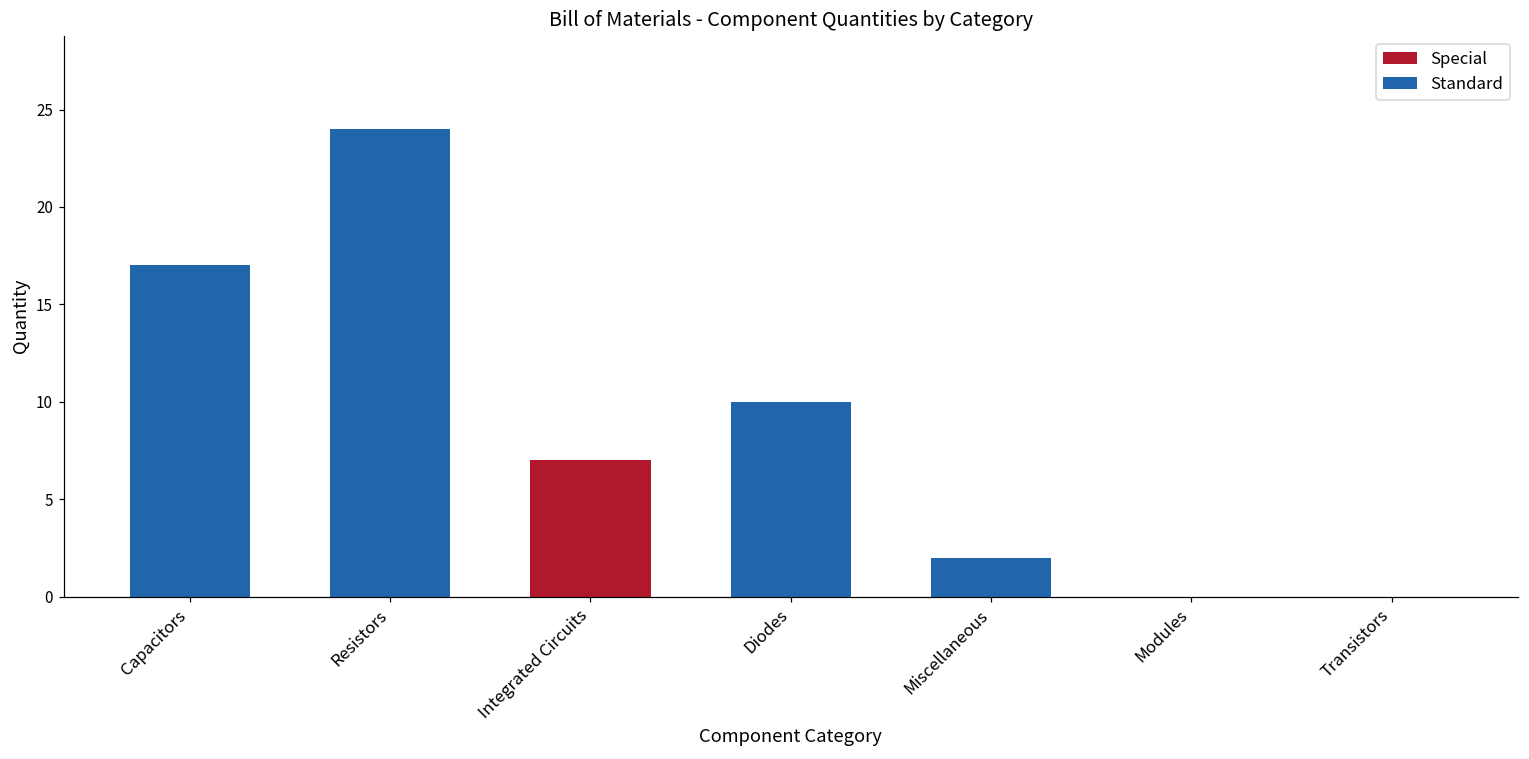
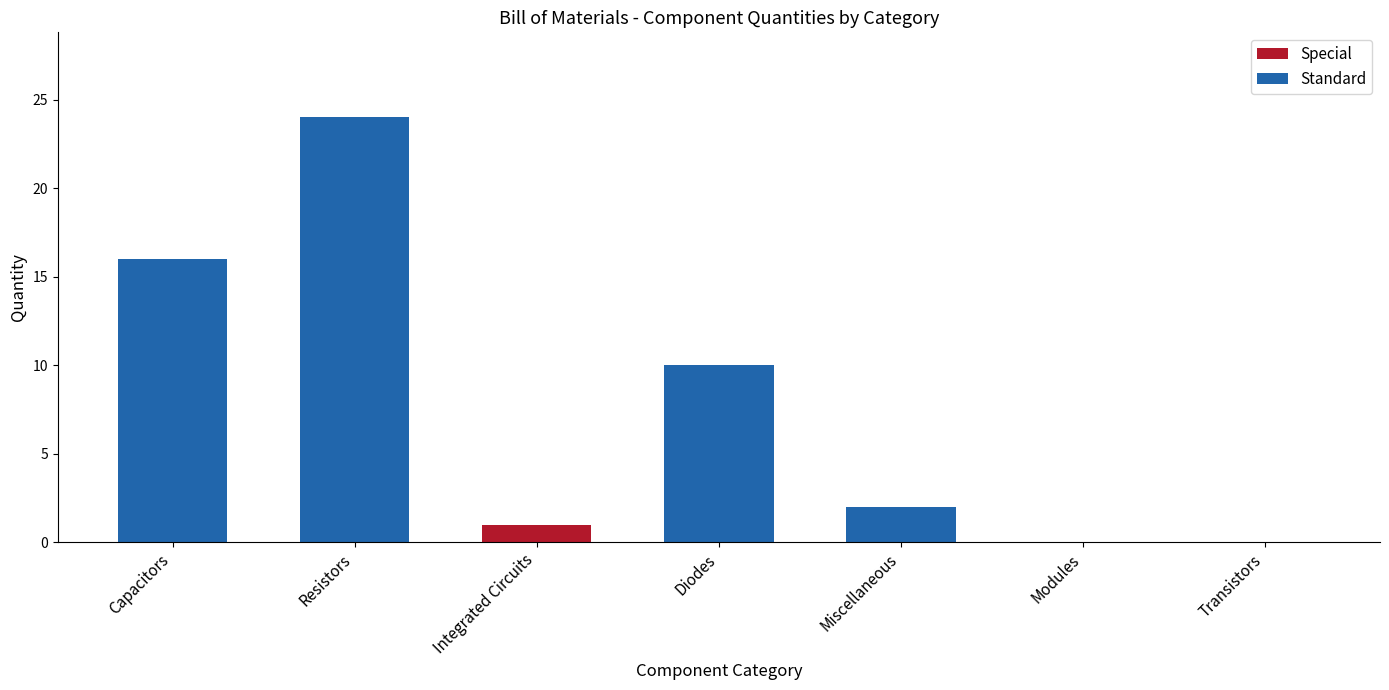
  {
-   "Capacitors": 17,
+   "Capacitors": 16,
    "Resistors": 24,
-   "Integrated Circuits": 7,
+   "Integrated Circuits": 1,
    "Diodes": 10,
    "Miscellaneous": 2,
    "Modules": 0,
    "Transistors": 0
  }
